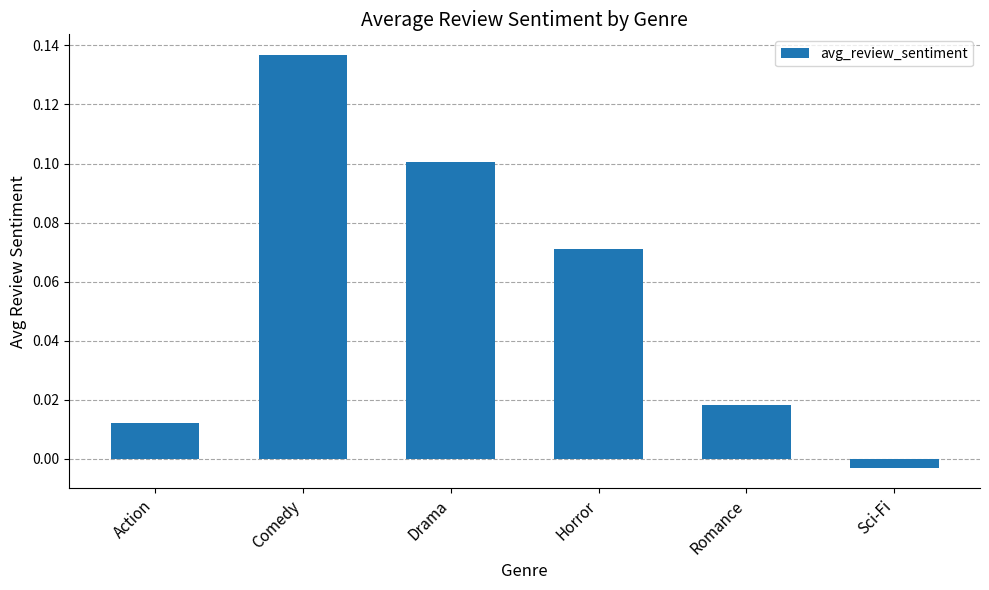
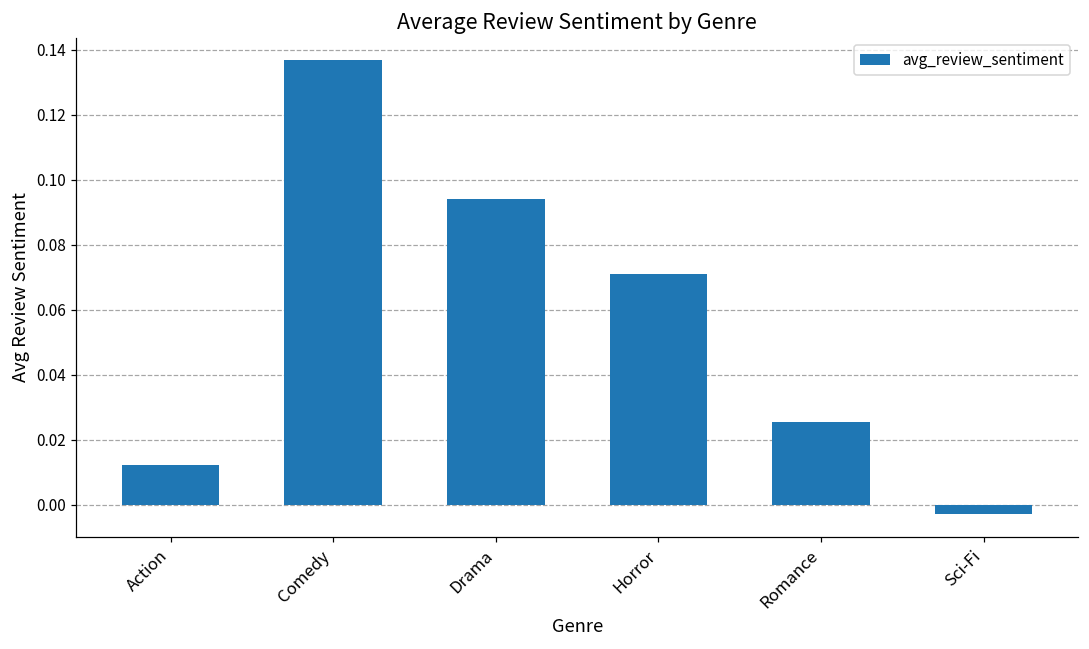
  {
    "Action": 0.012,
    "Comedy": 0.137,
-   "Drama": 0.101,
+   "Drama": 0.094,
    "Horror": 0.071,
-   "Romance": 0.018,
+   "Romance": 0.026,
    "Sci-Fi": -0.003
  }
